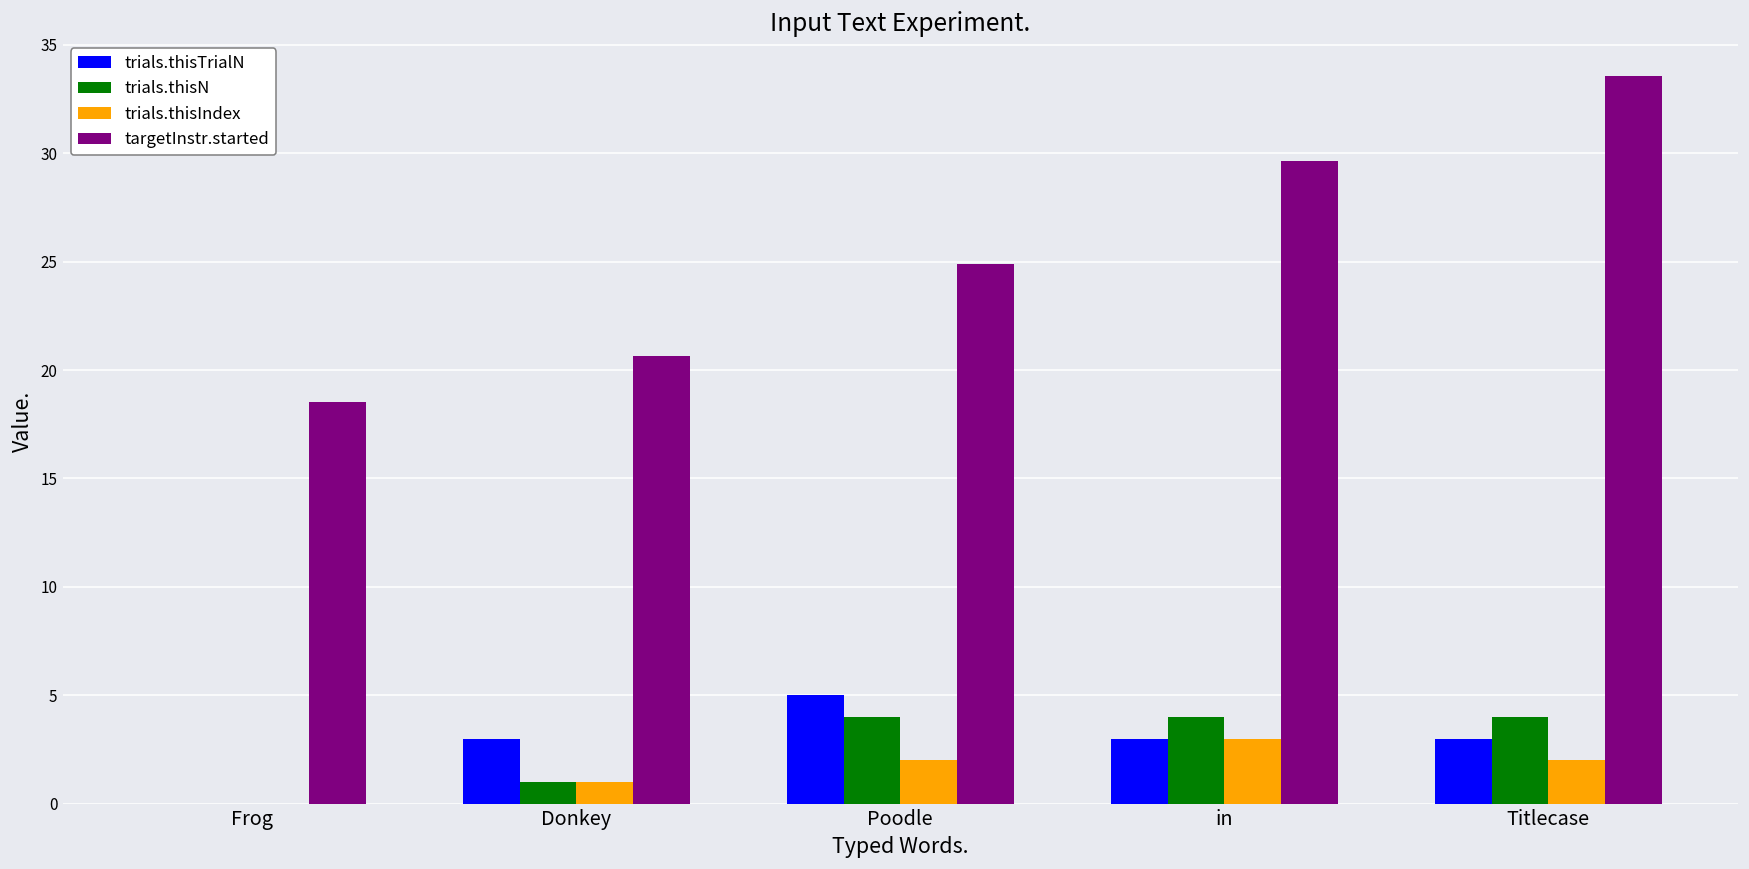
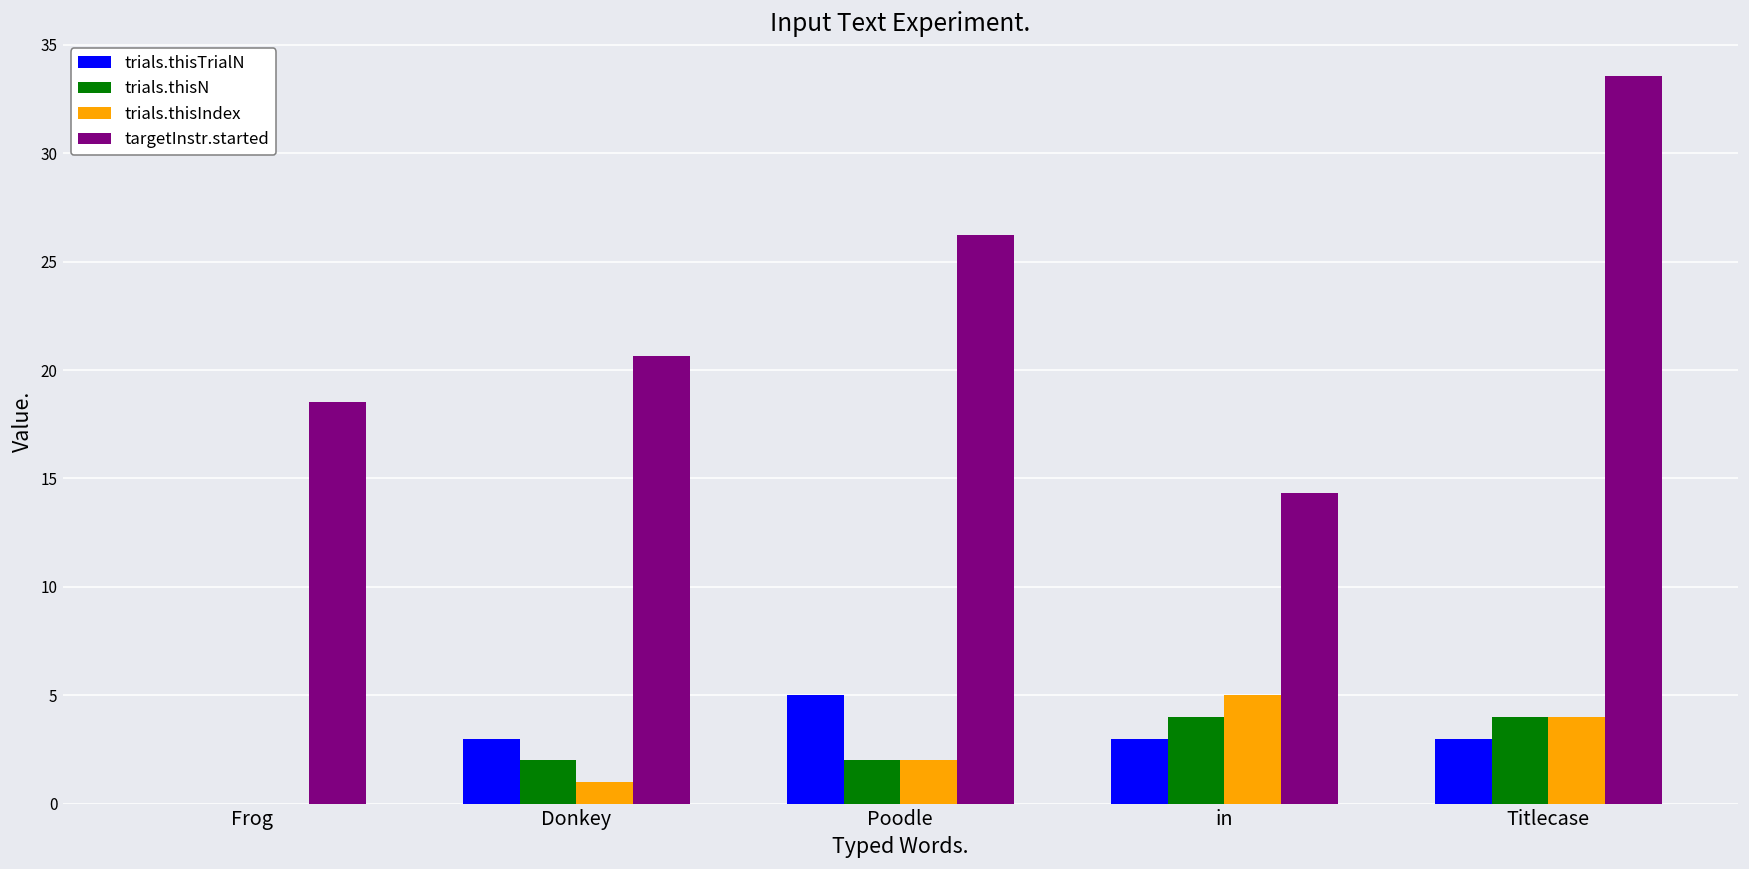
  {
    "trials.thisTrialN": {
      "Frog": 0.0,
      "Donkey": 3.0,
      "Poodle": 5.0,
      "in": 3.0,
      "Titlecase": 3.0
    },
    "trials.thisN": {
      "Frog": 0,
-     "Donkey": 1,
-     "Poodle": 4,
+     "Donkey": 2,
+     "Poodle": 2,
      "in": 4,
      "Titlecase": 4
    },
    "trials.thisIndex": {
      "Frog": 0,
      "Donkey": 1,
      "Poodle": 2,
-     "in": 3,
-     "Titlecase": 2
+     "in": 5,
+     "Titlecase": 4
    },
    "targetInstr.started": {
      "Frog": 18.5,
      "Donkey": 20.6,
-     "Poodle": 24.9,
-     "in": 29.6,
+     "Poodle": 26.2,
+     "in": 14.3,
      "Titlecase": 33.5
    }
  }
